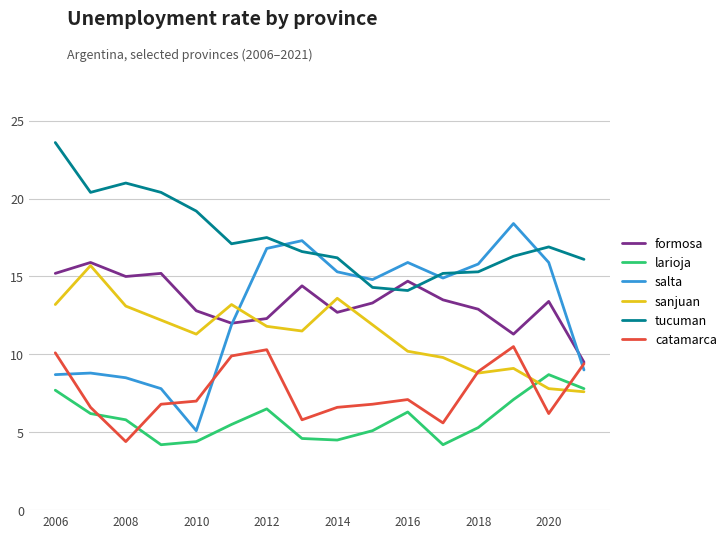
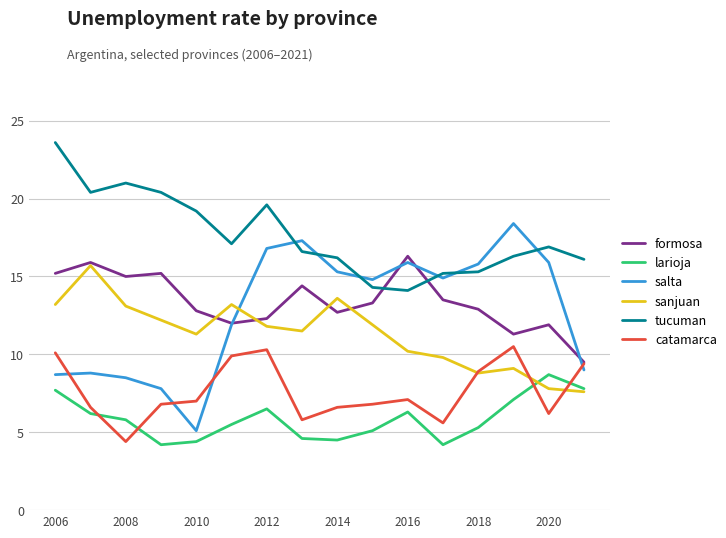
  {
    "formosa": {
      "2006": 15.2,
      "2008": 15.0,
      "2010": 12.8,
      "2012": 12.3,
      "2014": 12.7,
-     "2016": 14.7,
+     "2016": 16.3,
      "2018": 12.9,
-     "2020": 13.4
+     "2020": 11.9
    },
    "larioja": {
      "2006": 7.7,
      "2008": 5.8,
      "2010": 4.4,
      "2012": 6.5,
      "2014": 4.5,
      "2016": 6.3,
      "2018": 5.3,
      "2020": 8.7
    },
    "salta": {
      "2006": 8.7,
      "2008": 8.5,
      "2010": 5.1,
      "2012": 16.8,
      "2014": 15.3,
      "2016": 15.9,
      "2018": 15.8,
      "2020": 15.9
    },
    "sanjuan": {
      "2006": 13.2,
      "2008": 13.1,
      "2010": 11.3,
      "2012": 11.8,
      "2014": 13.6,
      "2016": 10.2,
      "2020": 7.8
    },
    "tucuman": {
      "2006": 23.6,
      "2008": 21.0,
      "2010": 19.2,
-     "2012": 17.5,
+     "2012": 19.6,
      "2014": 16.2,
      "2016": 14.1,
      "2018": 15.3,
      "2020": 16.9
    },
    "catamarca": {
      "2006": 10.1,
      "2008": 4.4,
      "2010": 7.0,
      "2012": 10.3,
      "2014": 6.6,
      "2016": 7.1,
      "2020": 6.2
    }
  }
